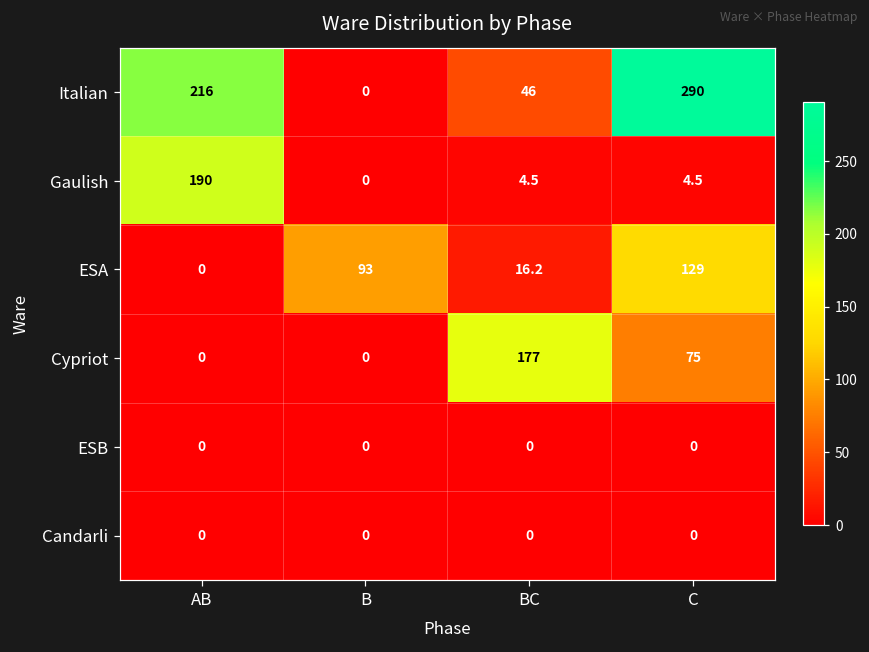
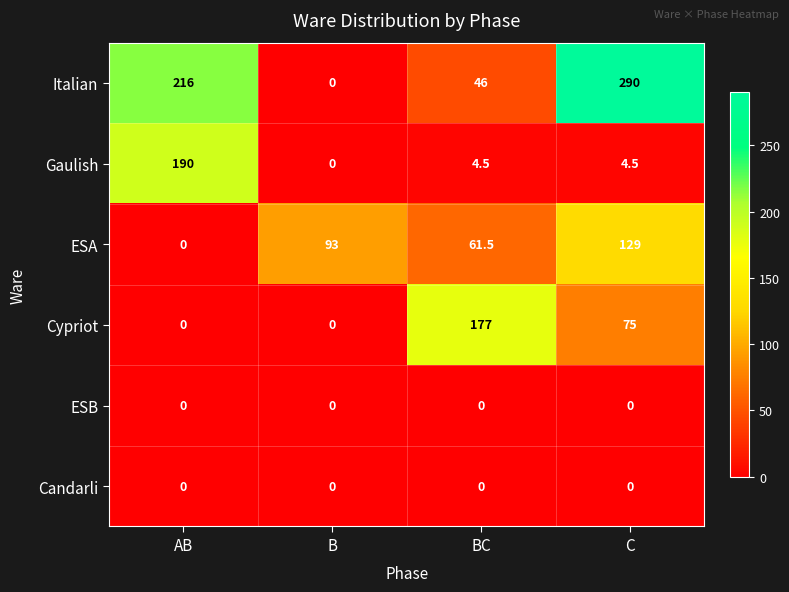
  {
    "Italian": {
      "AB": 216,
      "B": 0,
      "BC": 46,
      "C": 290
    },
    "Gaulish": {
      "AB": 190,
      "B": 0,
      "BC": 4.5,
      "C": 4.5
    },
    "ESA": {
      "AB": 0,
      "B": 93,
-     "BC": 16.2,
+     "BC": 61.5,
      "C": 129
    },
    "Cypriot": {
      "AB": 0,
      "B": 0,
      "BC": 177,
      "C": 75
    },
    "ESB": {
      "AB": 0,
      "B": 0,
      "BC": 0,
      "C": 0
    },
    "Candarli": {
      "AB": 0,
      "B": 0,
      "BC": 0,
      "C": 0
    }
  }
